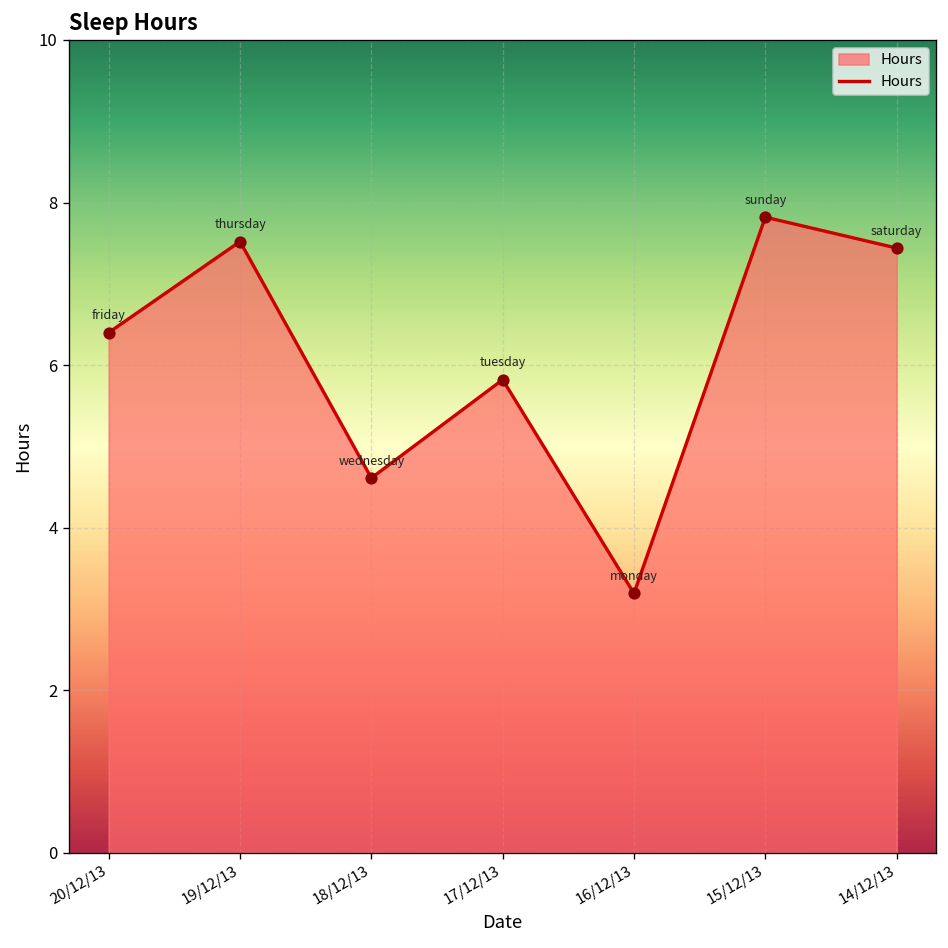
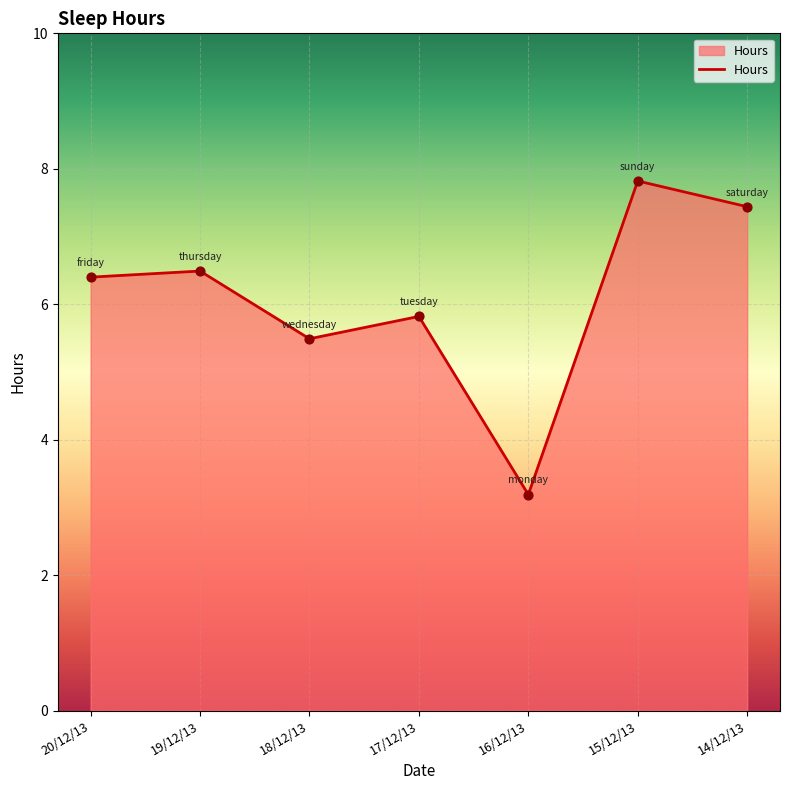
  {
    "20/12/13": 6.4,
-   "19/12/13": 7.5,
-   "18/12/13": 4.6,
+   "19/12/13": 6.5,
+   "18/12/13": 5.5,
    "17/12/13": 5.8,
    "16/12/13": 3.2,
    "15/12/13": 7.8,
    "14/12/13": 7.4
  }
